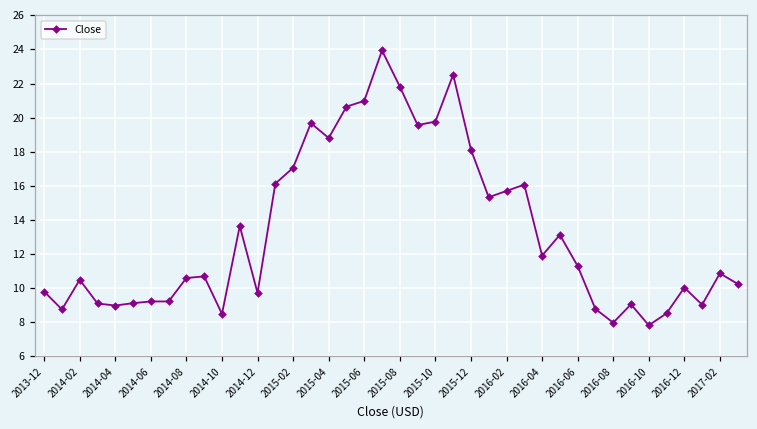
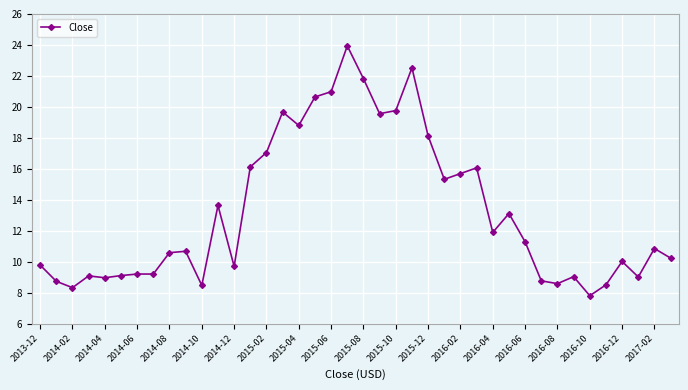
  {
    "2013-12": 9.8,
-   "2014-02": 10.5,
+   "2014-02": 8.3,
    "2014-04": 9.0,
    "2014-06": 9.2,
    "2014-08": 10.6,
    "2014-10": 8.5,
    "2014-12": 9.7,
    "2015-02": 17.0,
    "2015-04": 18.8,
    "2015-06": 21.0,
    "2015-08": 21.8,
    "2015-10": 19.8,
    "2015-12": 18.1,
    "2016-02": 15.7,
    "2016-04": 11.9,
    "2016-06": 11.3,
-   "2016-08": 8.0,
+   "2016-08": 8.6,
    "2016-10": 7.8,
    "2016-12": 10.0,
    "2017-02": 10.9
  }
